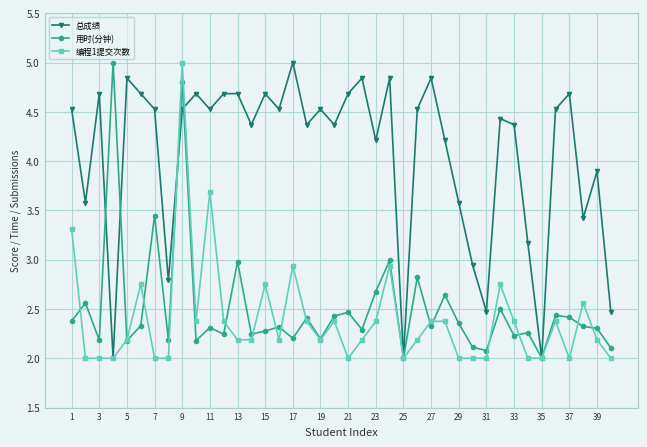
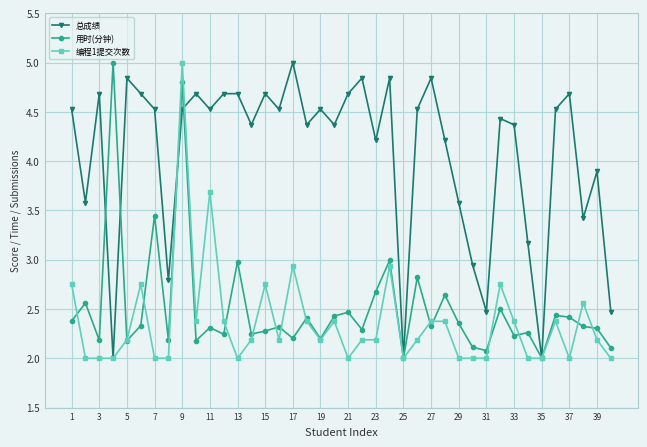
  {
    "编程1提交次数": {
-     "1": 3.3,
+     "1": 2.8,
      "3": 2.0,
      "7": 2.0,
      "9": 5.0,
      "11": 3.7,
-     "13": 2.2,
+     "13": 2.0,
      "15": 2.8,
      "17": 2.9,
      "21": 2.0,
-     "23": 2.4,
+     "23": 2.2,
      "27": 2.4,
      "29": 2.0,
      "31": 2.0,
      "33": 2.4,
      "37": 2.0,
      "39": 2.2
    }
  }
